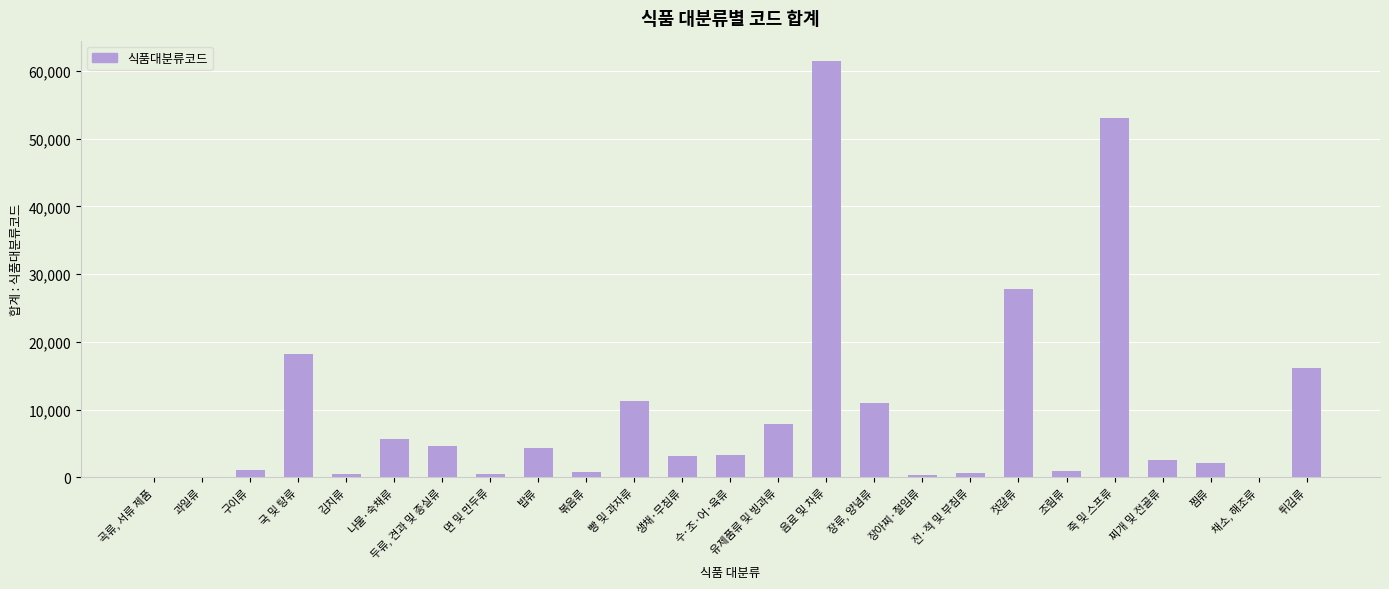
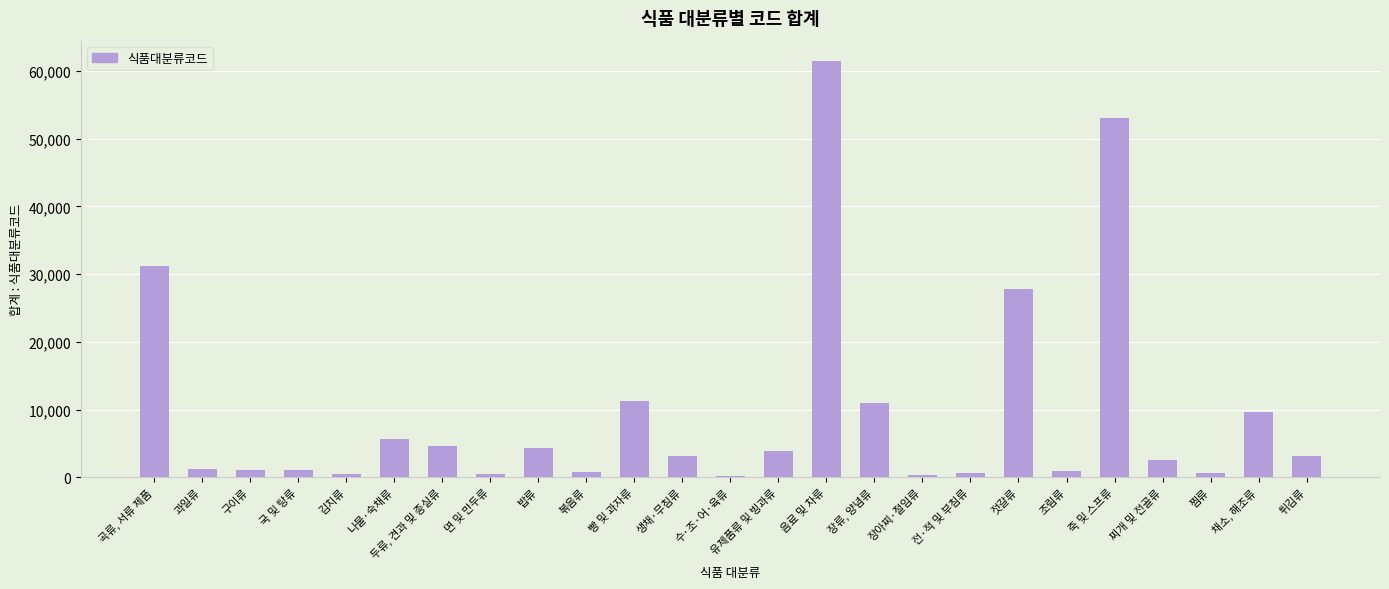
  {
-   "곡류, 서류 제품": "0",
-   "과일류": "0",
+   "곡류, 서류 제품": "31,000",
+   "과일류": "1,000",
    "구이류": "1,000",
-   "국 및 탕류": "18,000",
+   "국 및 탕류": "1,000",
    "김치류": "0",
    "나물·숙채류": "6,000",
    "두류, 견과 및 종실류": "5,000",
    "면 및 만두류": "1,000",
    "밥류": "4,000",
    "볶음류": "1,000",
    "빵 및 과자류": "11,000",
    "생채·무침류": "3,000",
-   "수·조·어·육류": "3,000",
-   "유제품류 및 빙과류": "8,000",
+   "수·조·어·육류": "0",
+   "유제품류 및 빙과류": "4,000",
    "음료 및 차류": "61,000",
    "장류, 양념류": "11,000",
    "전·적 및 부침류": "1,000",
    "젓갈류": "28,000",
    "조림류": "1,000",
    "죽 및 스프류": "53,000",
    "찌개 및 전골류": "3,000",
-   "찜류": "2,000",
-   "채소, 해조류": "0",
-   "튀김류": "16,000"
+   "찜류": "1,000",
+   "채소, 해조류": "10,000",
+   "튀김류": "3,000"
  }
